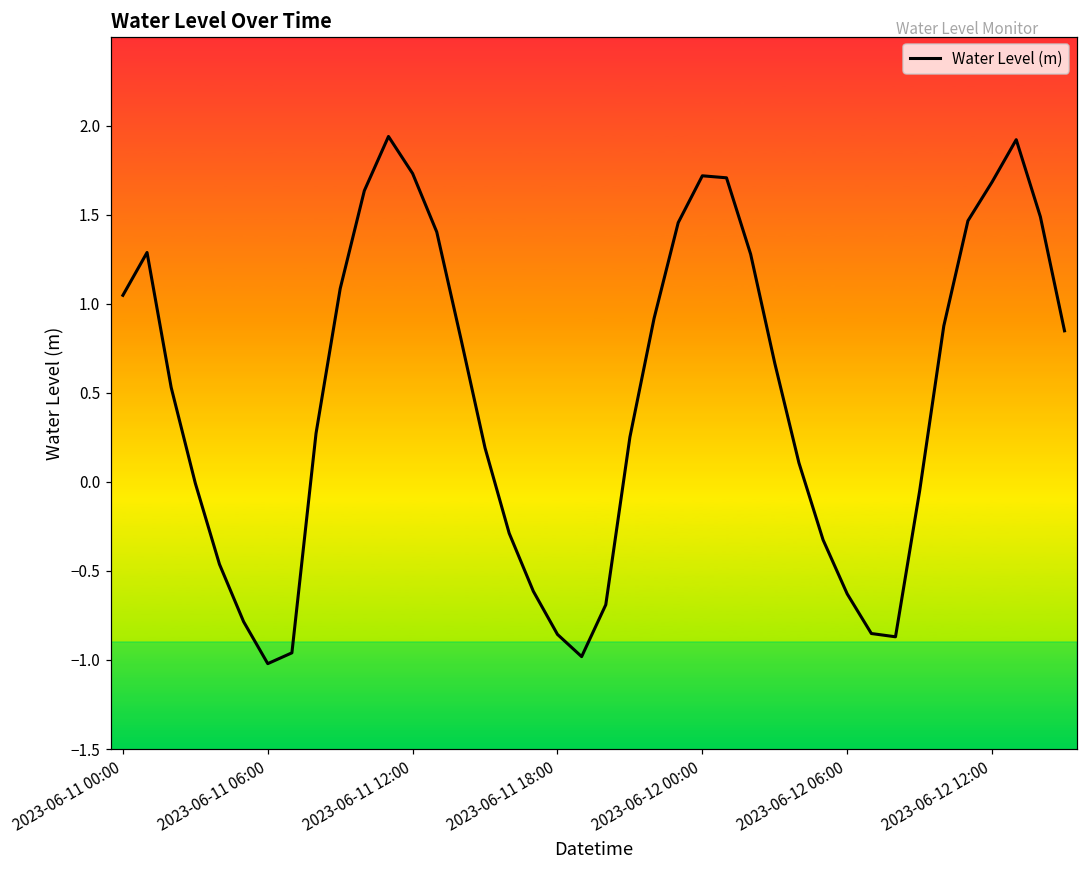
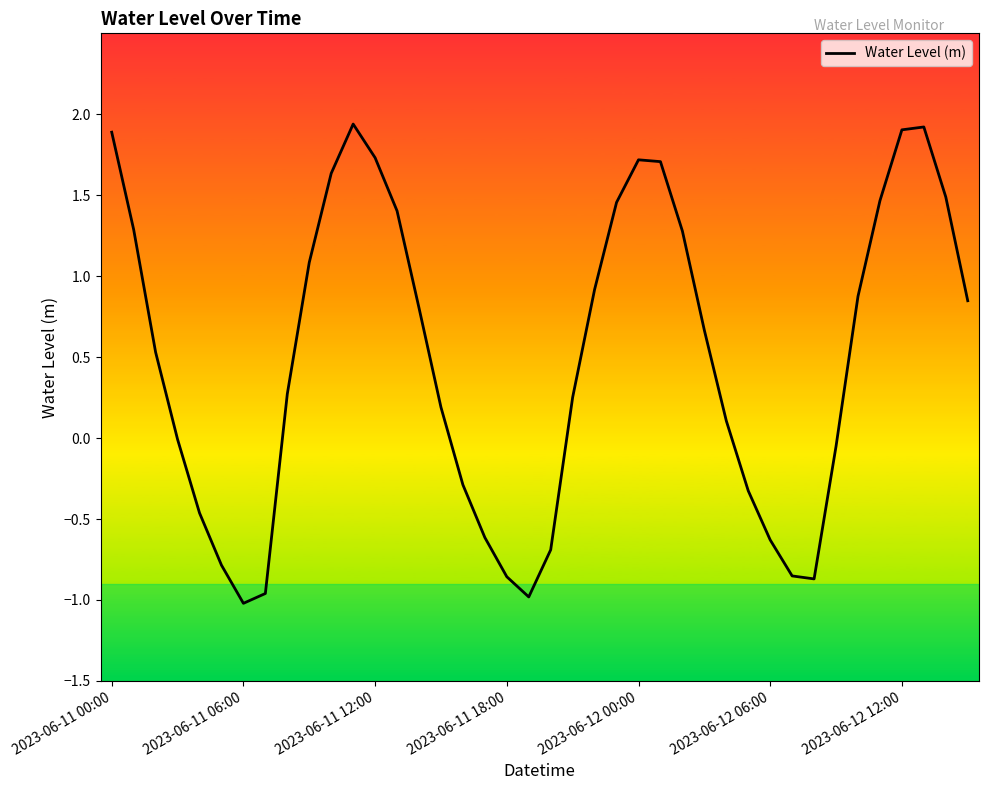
  {
-   "2023-06-11 00:00": 1.05,
+   "2023-06-11 00:00": 1.89,
    "2023-06-11 12:00": 1.73,
    "2023-06-11 18:00": -0.86,
    "2023-06-12 00:00": 1.72,
    "2023-06-12 06:00": -0.63,
-   "2023-06-12 12:00": 1.68
+   "2023-06-12 12:00": 1.90
  }
